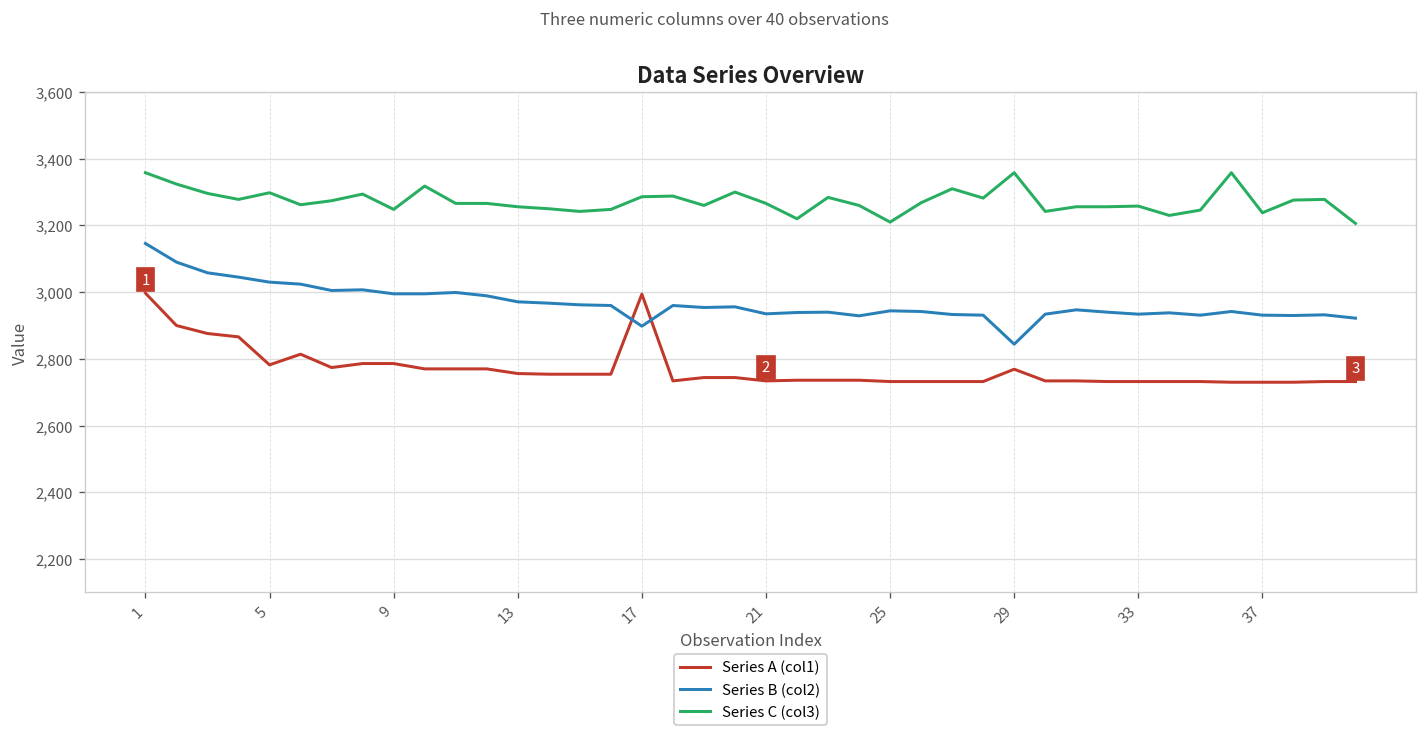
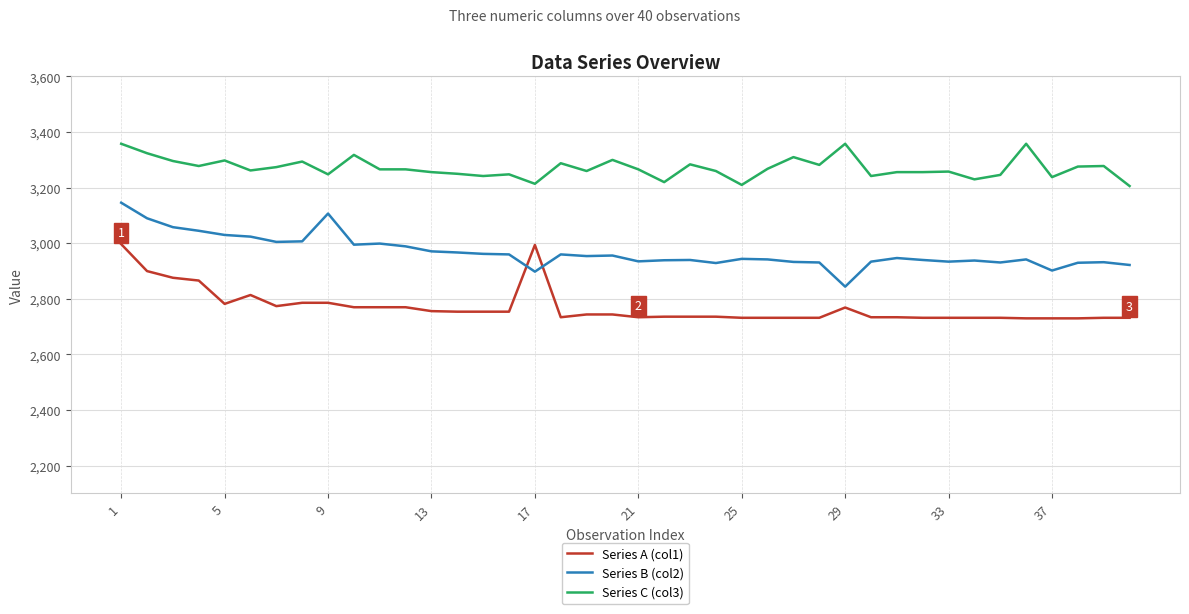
  {
    "Series A (col1)": {
      "5": "2,780",
      "9": "2,790",
      "13": "2,760",
      "17": "2,990",
      "25": "2,730",
      "29": "2,770",
      "33": "2,730",
      "37": "2,730"
    },
    "Series B (col2)": {
      "1": "3,150",
      "5": "3,030",
-     "9": "3,000",
+     "9": "3,110",
      "13": "2,970",
      "17": "2,900",
      "21": "2,940",
      "25": "2,940",
      "29": "2,840",
      "33": "2,930",
-     "37": "2,930"
+     "37": "2,900"
    },
    "Series C (col3)": {
      "1": "3,360",
      "5": "3,300",
      "9": "3,250",
      "13": "3,260",
-     "17": "3,290",
+     "17": "3,210",
      "21": "3,270",
      "25": "3,210",
      "29": "3,360",
      "33": "3,260",
      "37": "3,240"
    }
  }
